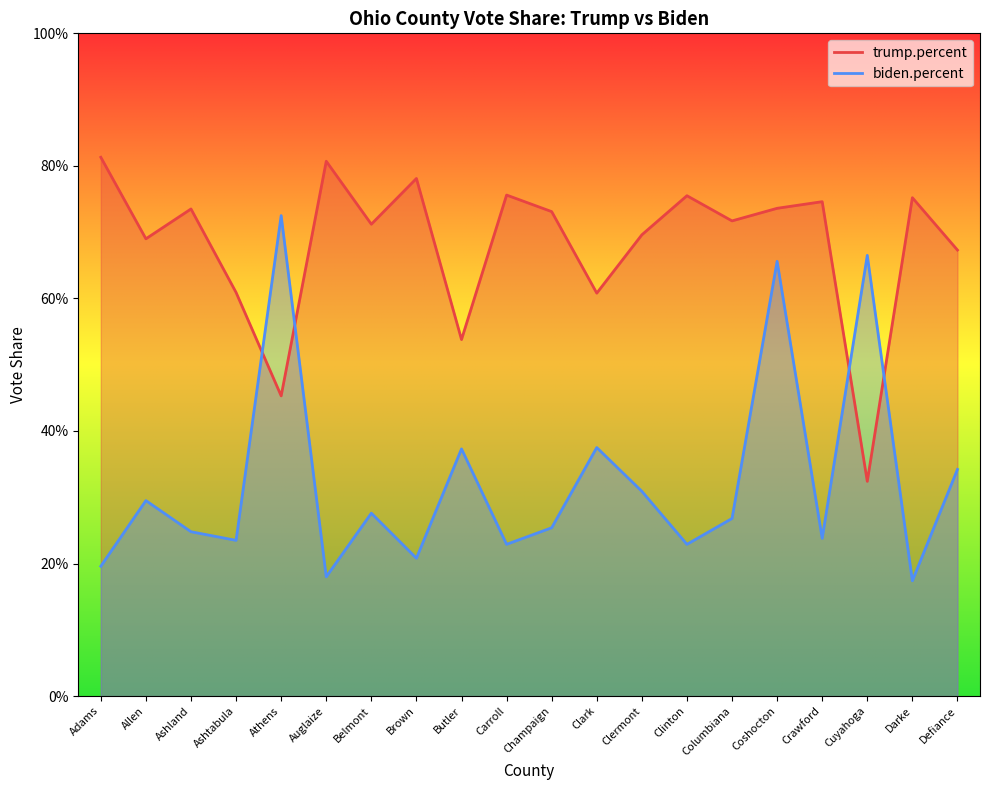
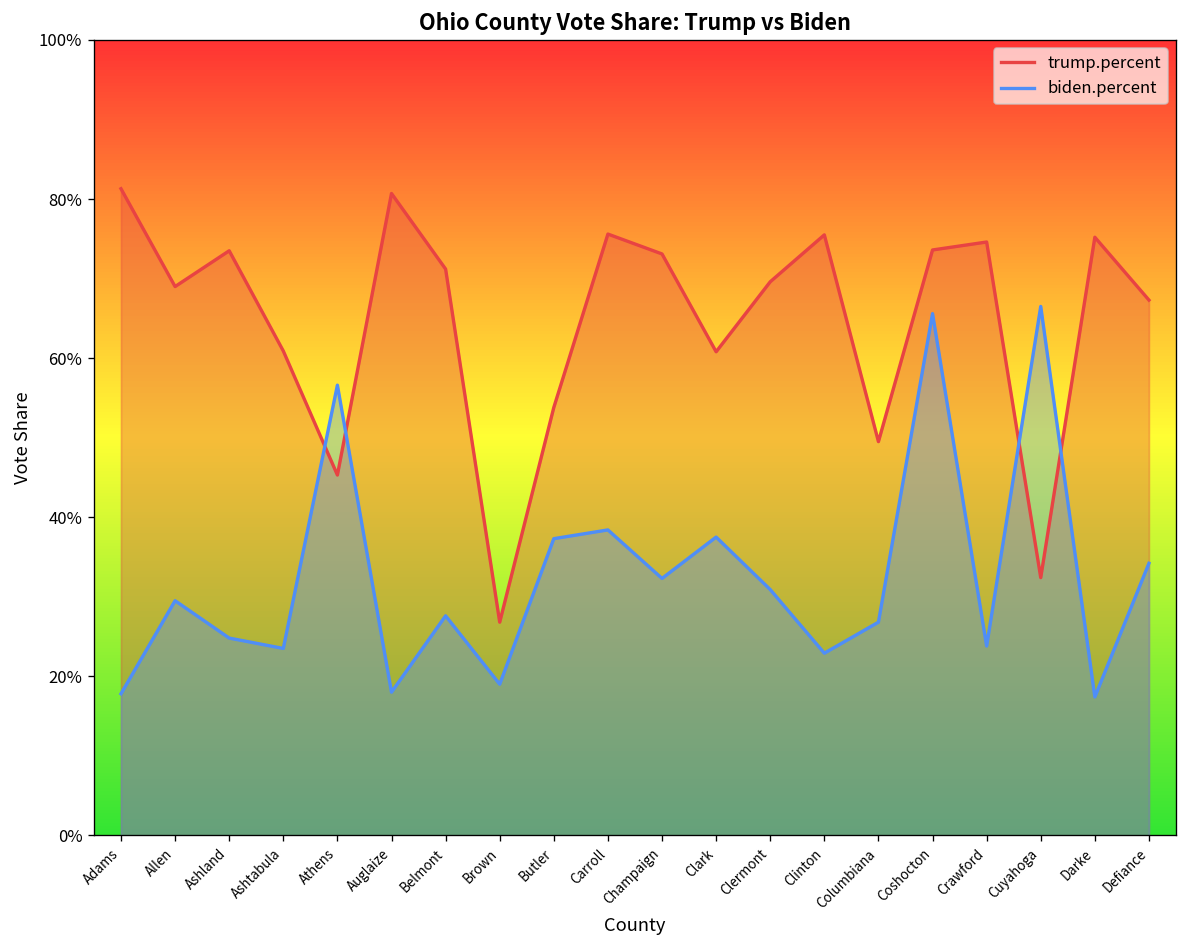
  {
    "trump.percent": {
      "Adams": "81%",
      "Allen": "69%",
      "Ashland": "74%",
      "Ashtabula": "61%",
      "Athens": "45%",
      "Auglaize": "81%",
      "Belmont": "71%",
-     "Brown": "78%",
+     "Brown": "27%",
      "Butler": "54%",
      "Carroll": "76%",
      "Champaign": "73%",
      "Clark": "61%",
      "Clermont": "70%",
      "Clinton": "76%",
-     "Columbiana": "72%",
+     "Columbiana": "50%",
      "Coshocton": "74%",
      "Crawford": "75%",
      "Cuyahoga": "32%",
      "Darke": "75%",
      "Defiance": "67%"
    },
    "biden.percent": {
-     "Adams": "20%",
+     "Adams": "18%",
      "Allen": "30%",
      "Ashland": "25%",
      "Ashtabula": "24%",
-     "Athens": "73%",
+     "Athens": "57%",
      "Auglaize": "18%",
      "Belmont": "28%",
-     "Brown": "21%",
+     "Brown": "19%",
      "Butler": "37%",
-     "Carroll": "23%",
-     "Champaign": "25%",
+     "Carroll": "38%",
+     "Champaign": "32%",
      "Clark": "38%",
      "Clermont": "31%",
      "Clinton": "23%",
      "Columbiana": "27%",
      "Coshocton": "66%",
      "Crawford": "24%",
      "Cuyahoga": "67%",
      "Darke": "17%",
      "Defiance": "34%"
    }
  }
